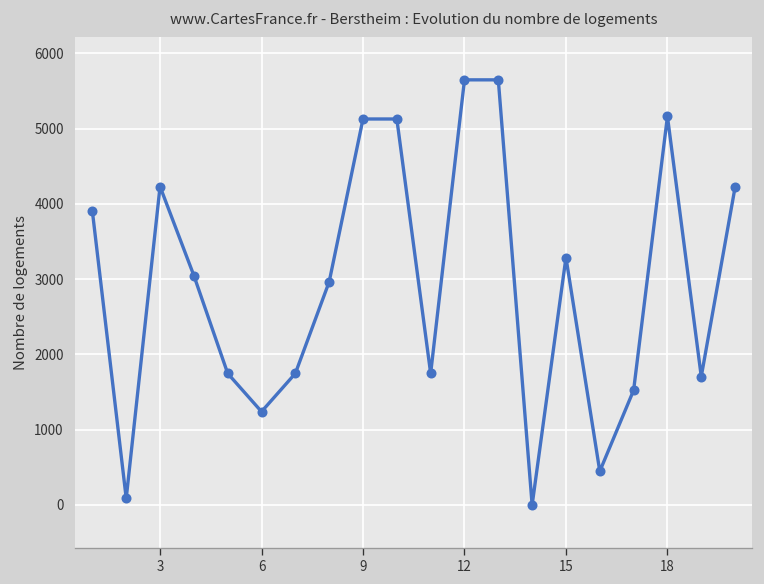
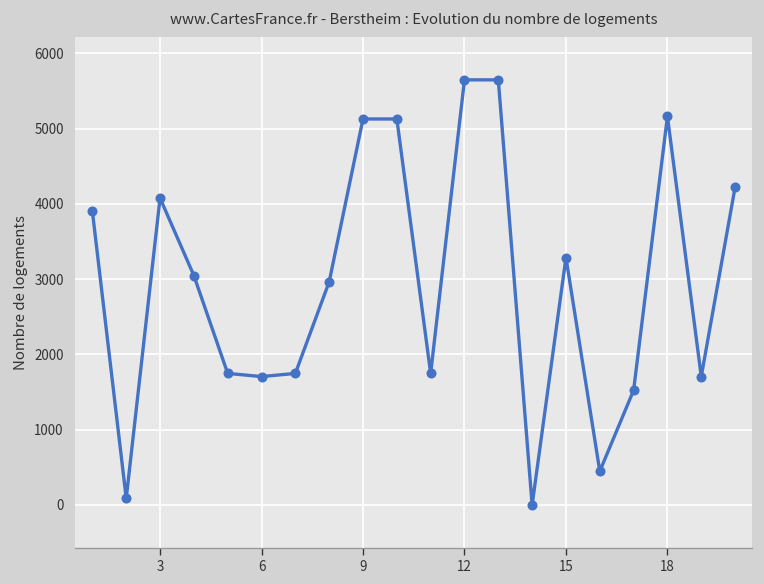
  {
-   "3": 4200,
-   "6": 1200,
+   "3": 4100,
+   "6": 1700,
    "9": 5100,
    "12": 5600,
    "15": 3300,
    "18": 5200
  }
